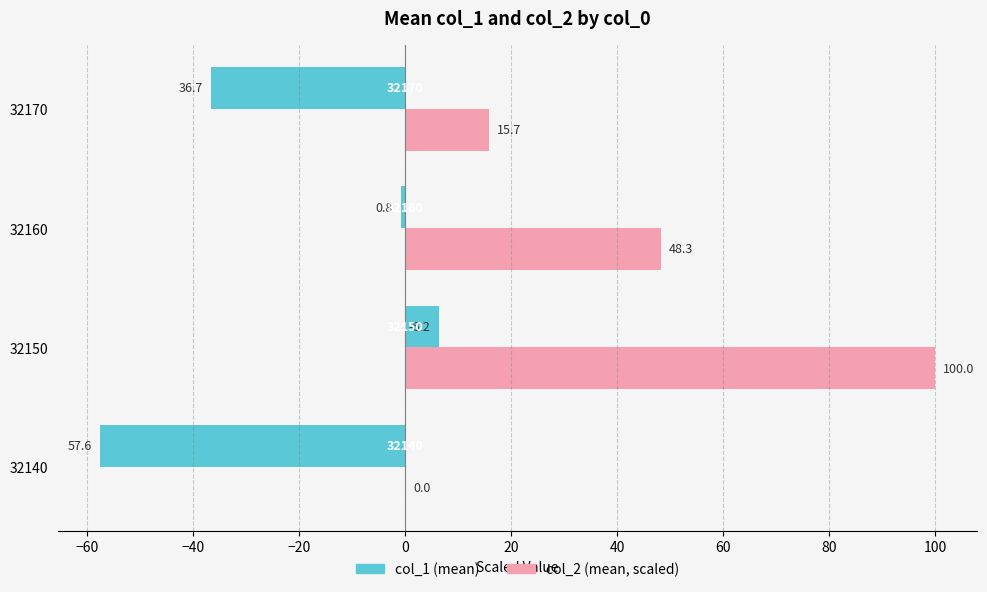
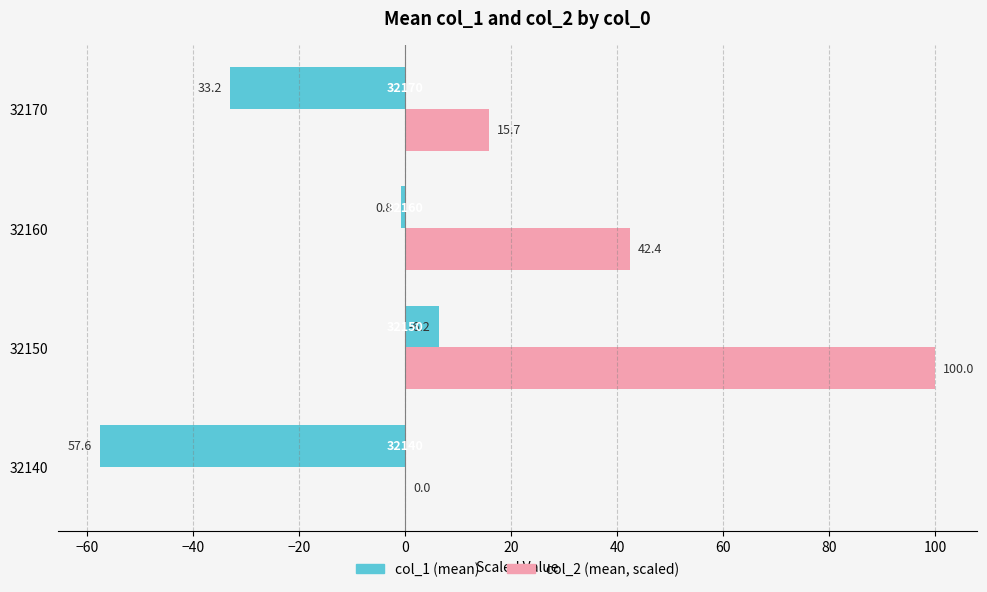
  {
    "col_1 (mean)": {
-     "32170": 36.7
+     "32170": 33.2
    },
    "col_2 (mean, scaled)": {
      "32170": 15.7,
-     "32160": 48.3,
+     "32160": 42.4,
      "32150": 100.0,
      "32140": 0.0
    }
  }
